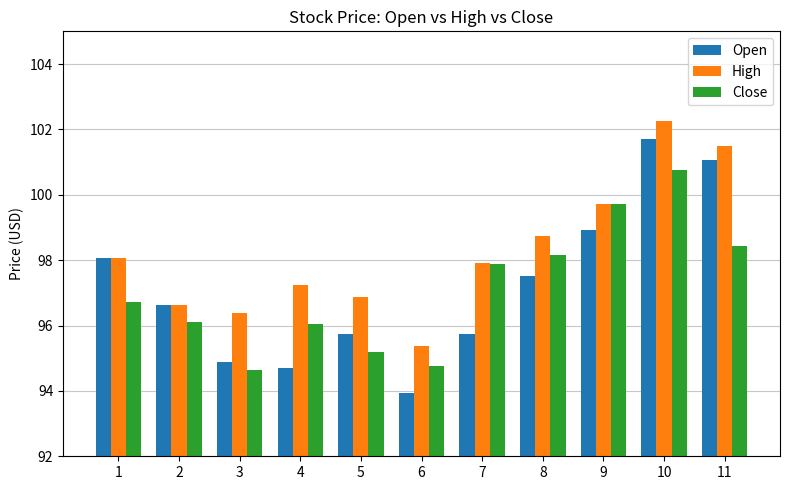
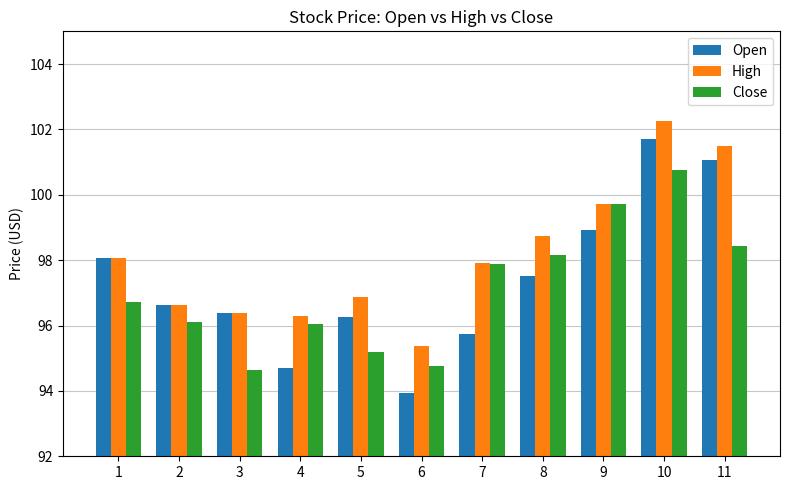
  {
    "Open": {
      "1": 98.1,
      "2": 96.6,
-     "3": 94.9,
+     "3": 96.4,
      "4": 94.7,
-     "5": 95.7,
+     "5": 96.3,
      "6": 94.0,
      "7": 95.7,
      "8": 97.5,
      "9": 98.9,
      "10": 101.7,
      "11": 101.1
    },
    "High": {
      "1": 98.1,
      "2": 96.6,
      "3": 96.4,
-     "4": 97.2,
+     "4": 96.3,
      "5": 96.9,
      "6": 95.4,
      "7": 97.9,
      "8": 98.7,
      "9": 99.7,
      "10": 102.3,
      "11": 101.5
    },
    "Close": {
      "1": 96.7,
      "2": 96.1,
      "3": 94.7,
      "4": 96.1,
      "5": 95.2,
      "6": 94.8,
      "7": 97.9,
      "8": 98.2,
      "9": 99.7,
      "10": 100.8,
      "11": 98.4
    }
  }
